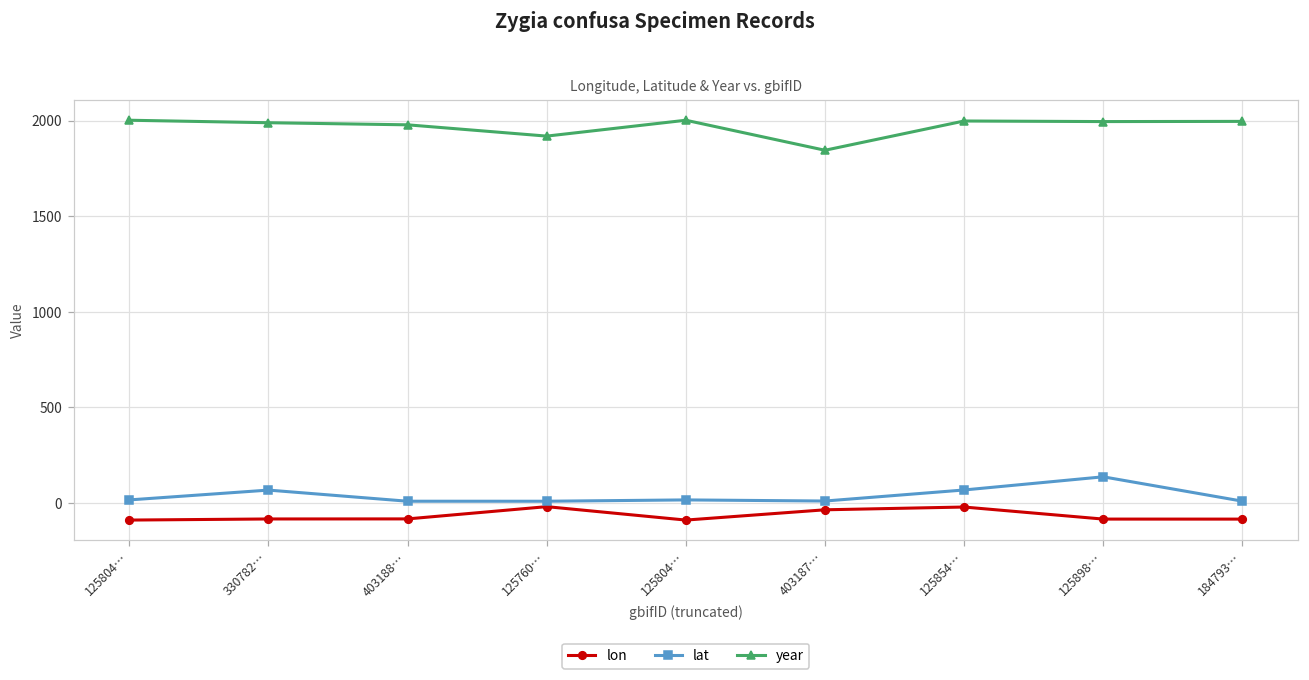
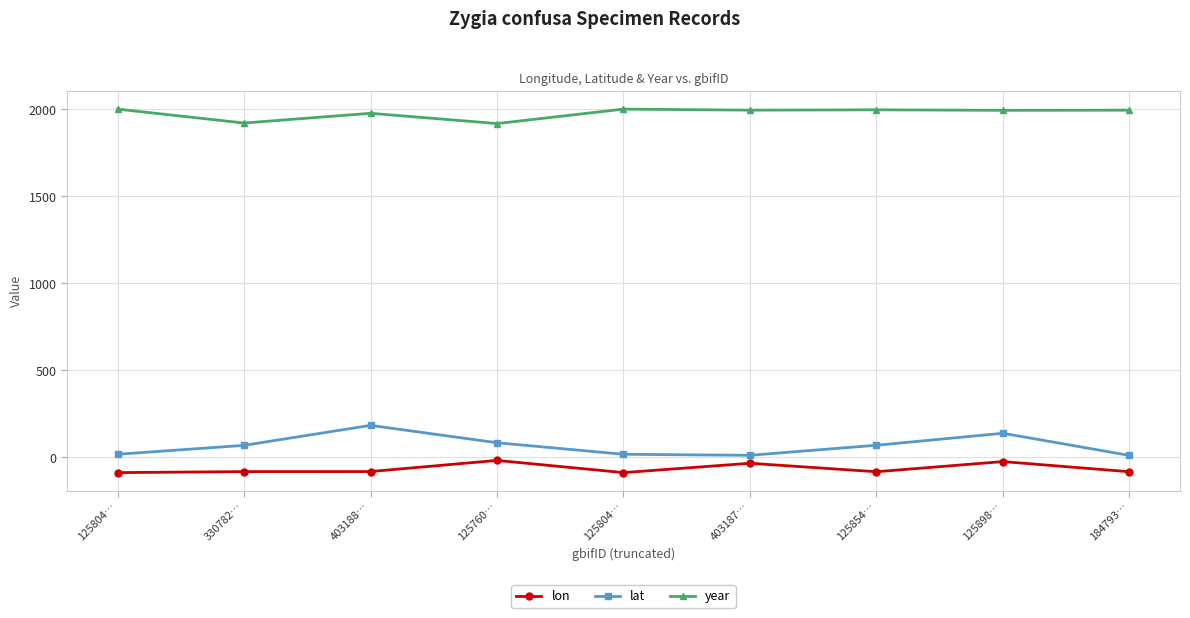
  {
    "lon": {
      "330782…": -80,
      "403188…": -80,
      "125760…": -20,
      "403187…": -40,
-     "125854…": -20,
-     "125898…": -80,
+     "125854…": -80,
+     "125898…": -30,
      "184793…": -80
    },
    "lat": {
      "330782…": 70,
-     "403188…": 10,
-     "125760…": 10,
+     "403188…": 180,
+     "125760…": 80,
      "403187…": 10,
      "125854…": 70,
      "125898…": 140,
      "184793…": 10
    },
    "year": {
-     "330782…": 1990,
+     "330782…": 1920,
      "403188…": 1980,
      "125760…": 1920,
-     "403187…": 1850,
+     "403187…": 2000,
      "125854…": 2000,
      "125898…": 2000,
      "184793…": 2000
    }
  }
